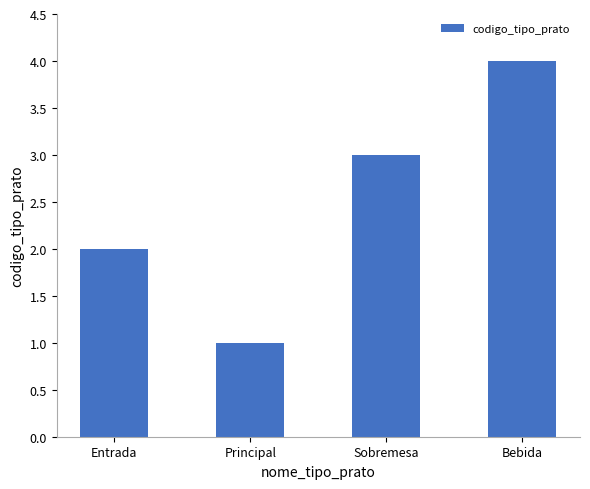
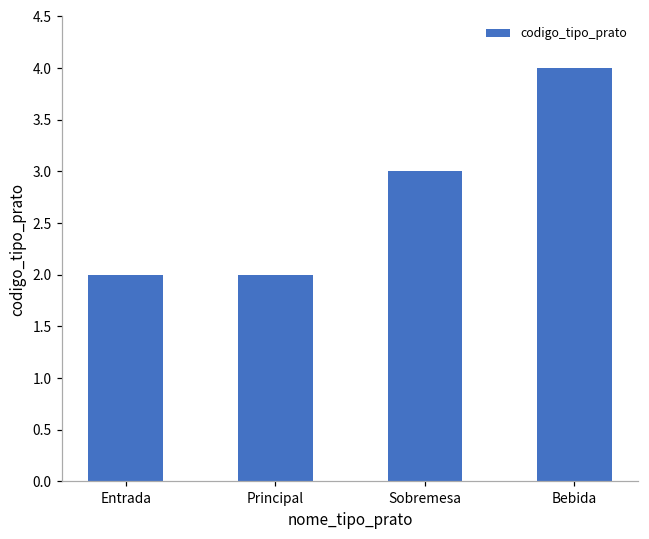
  {
    "Entrada": 2,
-   "Principal": 1,
+   "Principal": 2,
    "Sobremesa": 3,
    "Bebida": 4
  }
